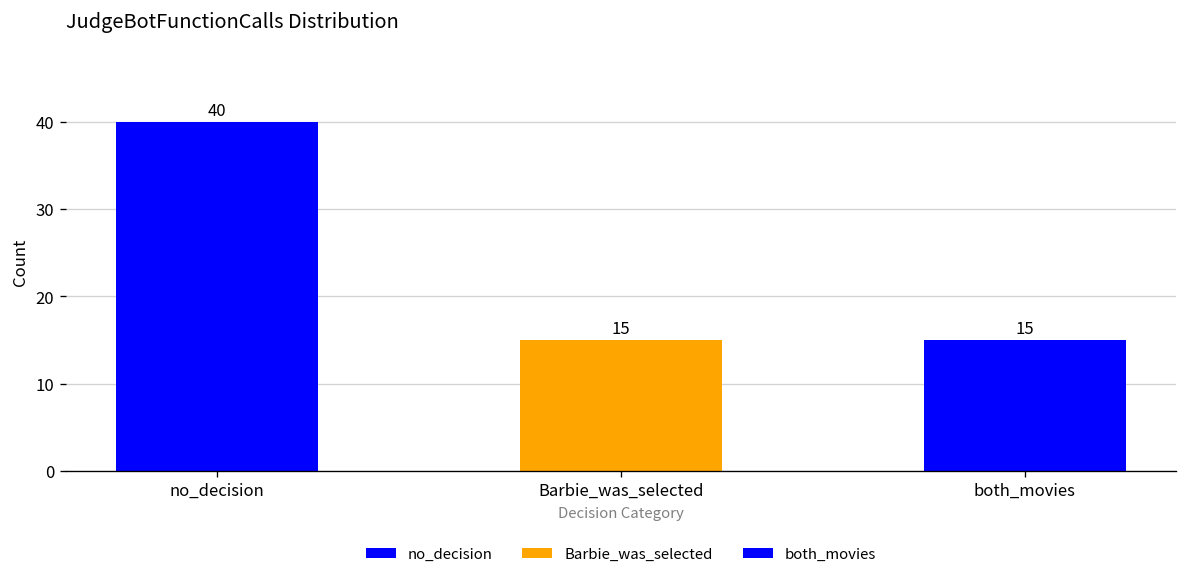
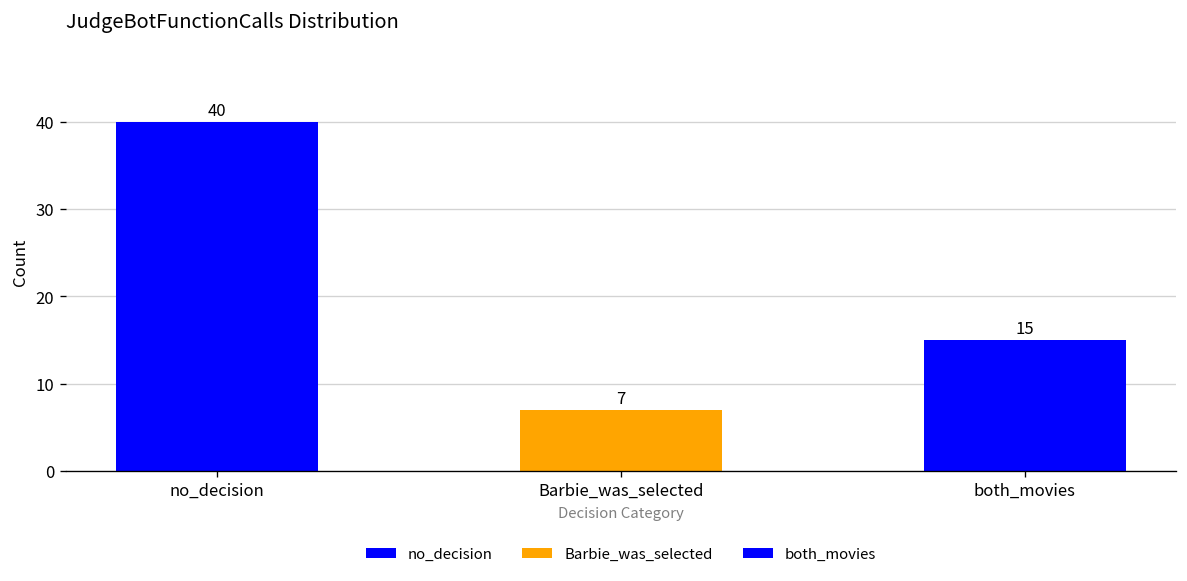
  {
    "no_decision": 40,
-   "Barbie_was_selected": 15,
+   "Barbie_was_selected": 7,
    "both_movies": 15
  }
